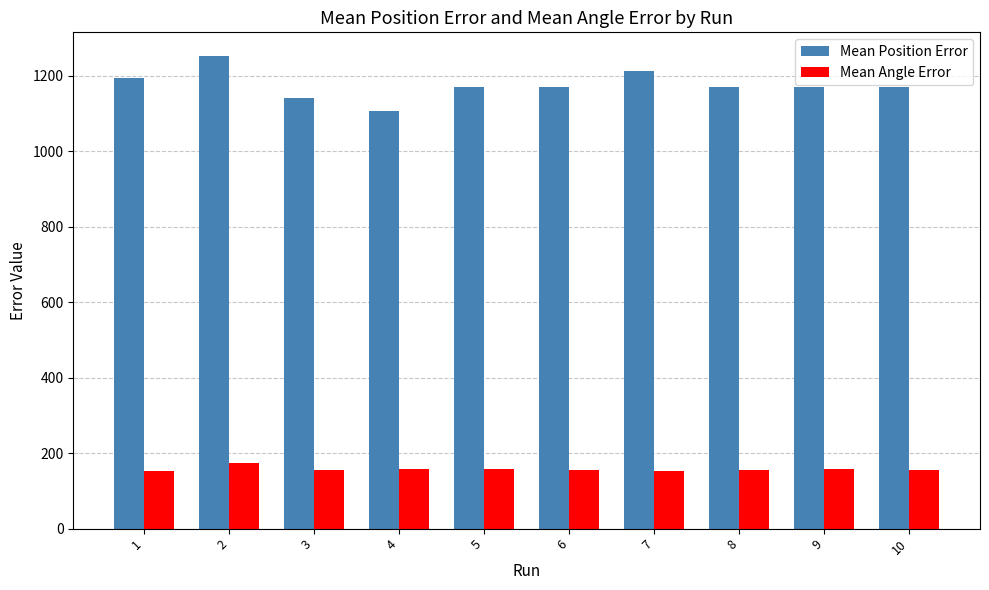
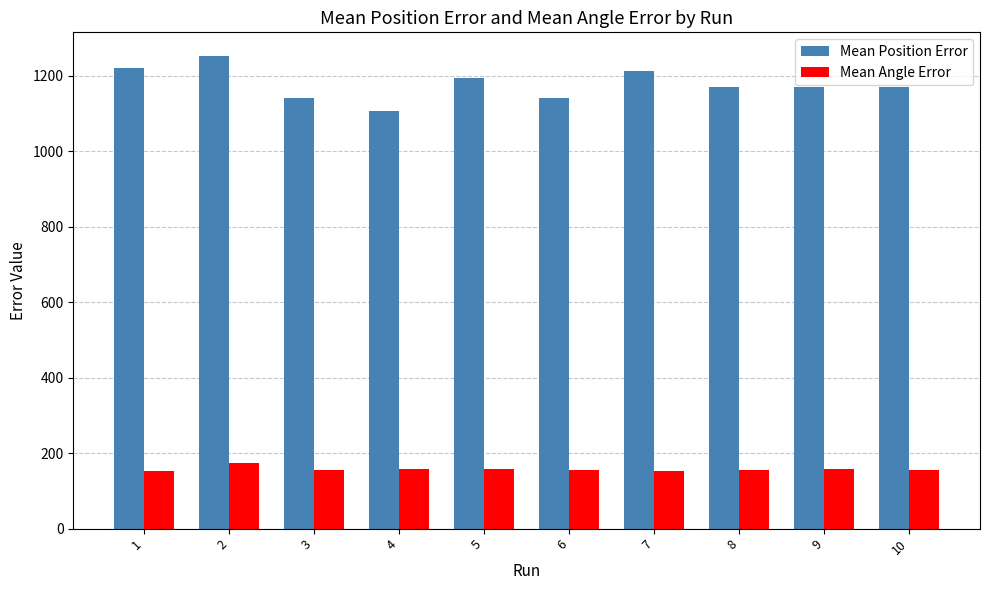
  {
    "Mean Position Error": {
-     "1": 1190,
+     "1": 1220,
      "2": 1250,
      "3": 1140,
      "4": 1110,
-     "5": 1170,
-     "6": 1170,
+     "5": 1190,
+     "6": 1140,
      "7": 1210,
      "8": 1170,
      "9": 1170,
      "10": 1170
    },
    "Mean Angle Error": {
      "1": 150,
      "2": 170,
      "3": 160,
      "4": 160,
      "5": 160,
      "6": 160,
      "7": 150,
      "8": 160,
      "9": 160,
      "10": 150
    }
  }
